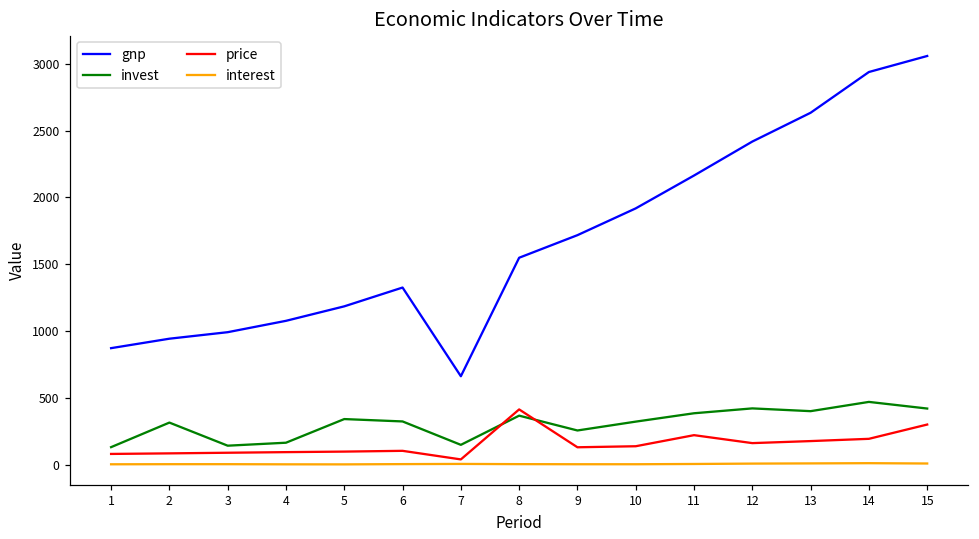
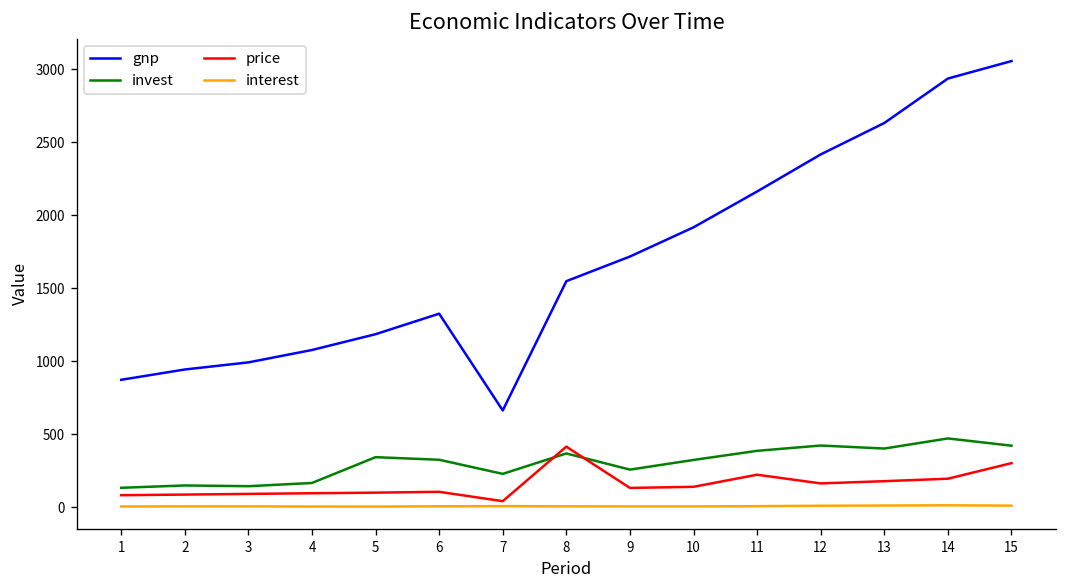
  {
    "gnp": {
      "1": 870,
      "2": 940,
      "3": 990,
      "4": 1080,
      "5": 1190,
      "6": 1330,
      "7": 660,
      "8": 1550,
      "9": 1720,
      "10": 1920,
      "11": 2160,
      "12": 2420,
      "13": 2630,
      "14": 2940,
      "15": 3060
    },
    "invest": {
      "1": 130,
-     "2": 320,
+     "2": 150,
      "3": 140,
      "4": 170,
      "5": 340,
      "6": 330,
-     "7": 150,
+     "7": 230,
      "8": 370,
      "9": 260,
      "10": 320,
      "11": 390,
      "12": 420,
      "13": 400,
      "14": 470,
      "15": 420
    },
    "price": {
      "1": 80,
      "2": 90,
      "3": 90,
      "4": 100,
      "5": 100,
      "6": 110,
      "7": 40,
      "8": 420,
      "9": 130,
      "10": 140,
      "11": 220,
      "12": 160,
      "13": 180,
      "14": 200,
      "15": 300
    },
    "interest": {
      "1": 10,
      "2": 10,
      "3": 10,
      "4": 0,
      "5": 0,
      "6": 10,
      "7": 10,
      "8": 10,
      "9": 10,
      "10": 10,
      "11": 10,
      "12": 10,
      "13": 10,
      "14": 10,
      "15": 10
    }
  }
